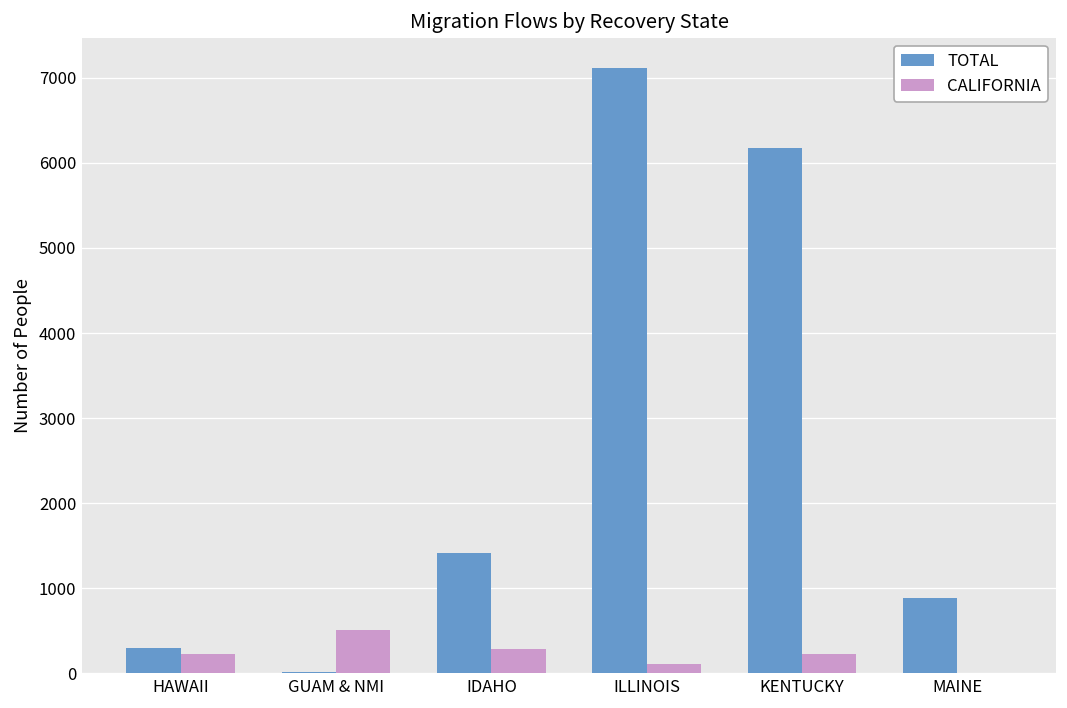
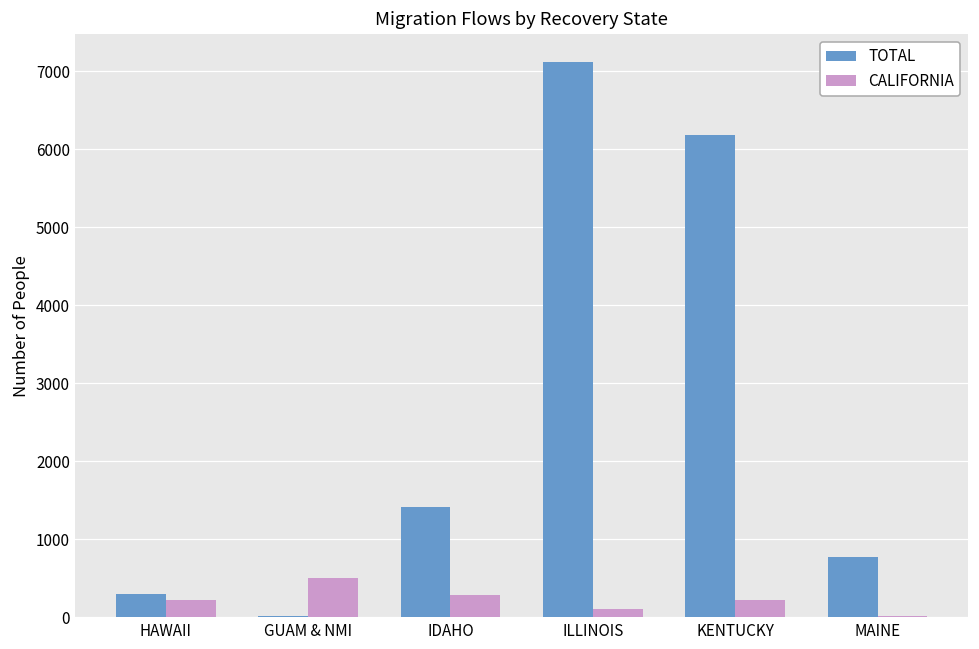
  {
    "TOTAL": {
      "HAWAII": 300,
      "IDAHO": 1400,
      "ILLINOIS": 7100,
      "KENTUCKY": 6200,
-     "MAINE": 900
+     "MAINE": 800
    },
    "CALIFORNIA": {
      "HAWAII": 200,
      "GUAM & NMI": 500,
      "IDAHO": 300,
      "ILLINOIS": 100,
      "KENTUCKY": 200
    }
  }
